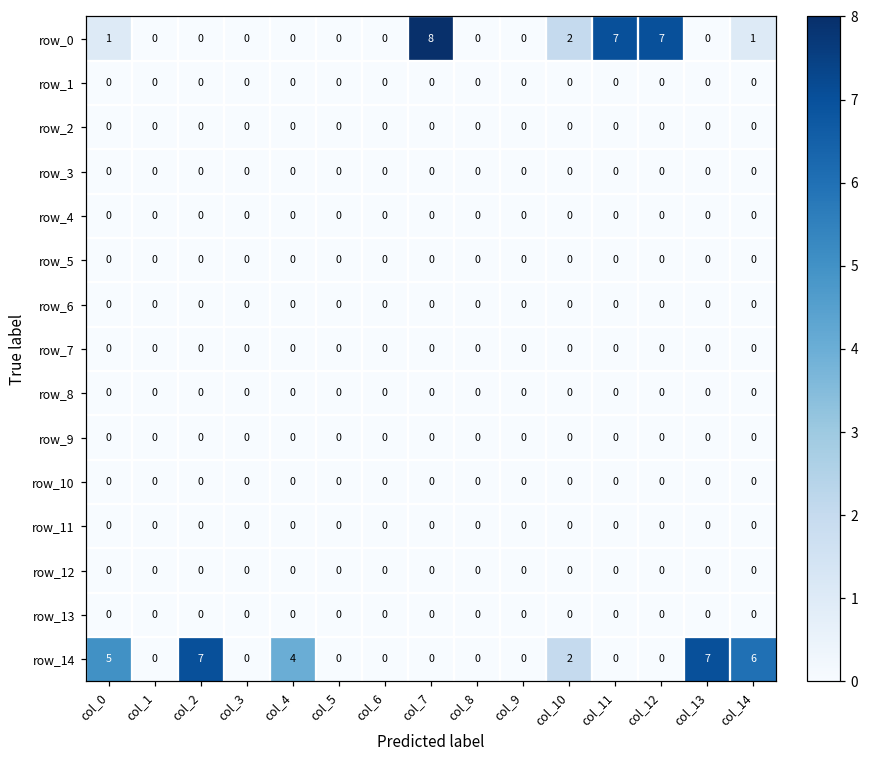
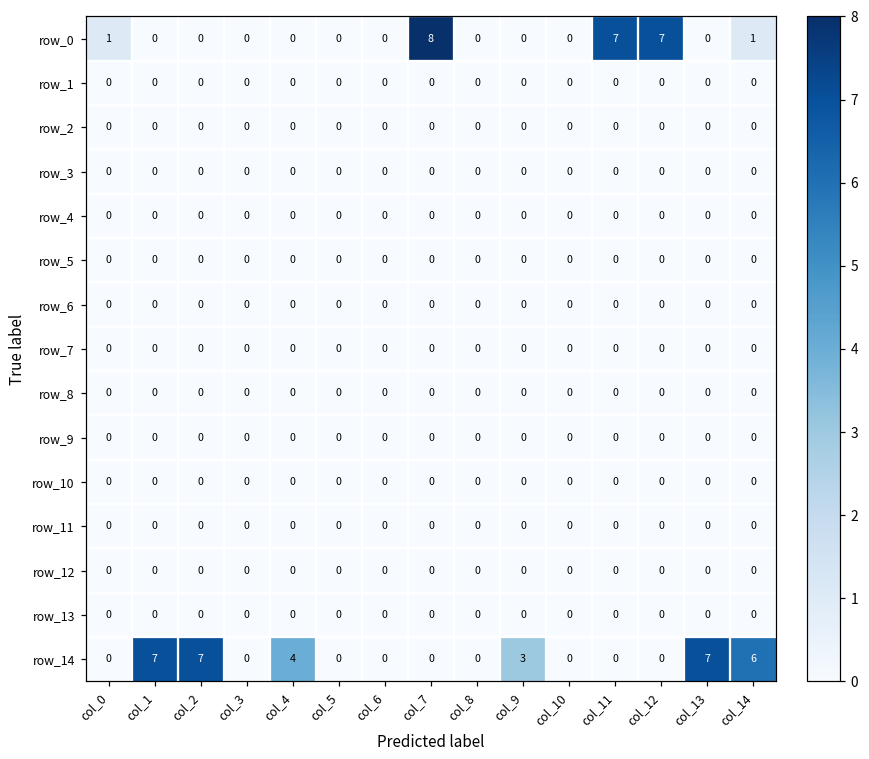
  {
    "row_0": {
      "col_0": 1,
      "col_1": 0,
      "col_2": 0,
      "col_3": 0,
      "col_4": 0,
      "col_5": 0,
      "col_6": 0,
      "col_7": 8,
      "col_8": 0,
      "col_9": 0,
-     "col_10": 2,
+     "col_10": 0,
      "col_11": 7,
      "col_12": 7,
      "col_13": 0,
      "col_14": 1
    },
    "row_14": {
-     "col_0": 5,
-     "col_1": 0,
+     "col_0": 0,
+     "col_1": 7,
      "col_2": 7,
      "col_3": 0,
      "col_4": 4,
      "col_5": 0,
      "col_6": 0,
      "col_7": 0,
      "col_8": 0,
-     "col_9": 0,
-     "col_10": 2,
+     "col_9": 3,
+     "col_10": 0,
      "col_11": 0,
      "col_12": 0,
      "col_13": 7,
      "col_14": 6
    }
  }
